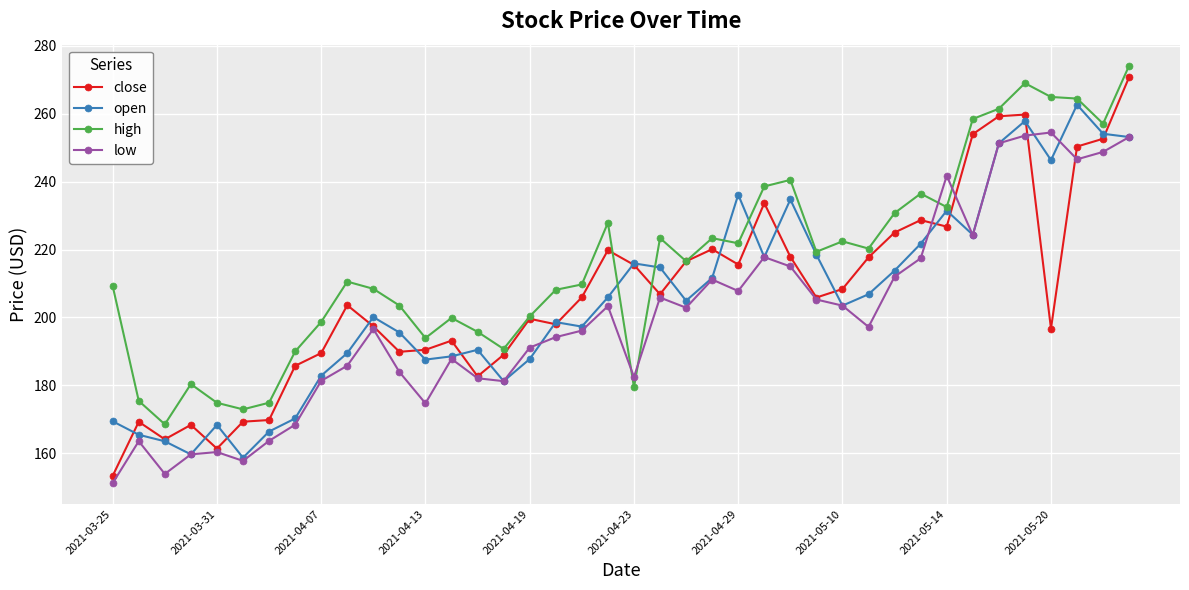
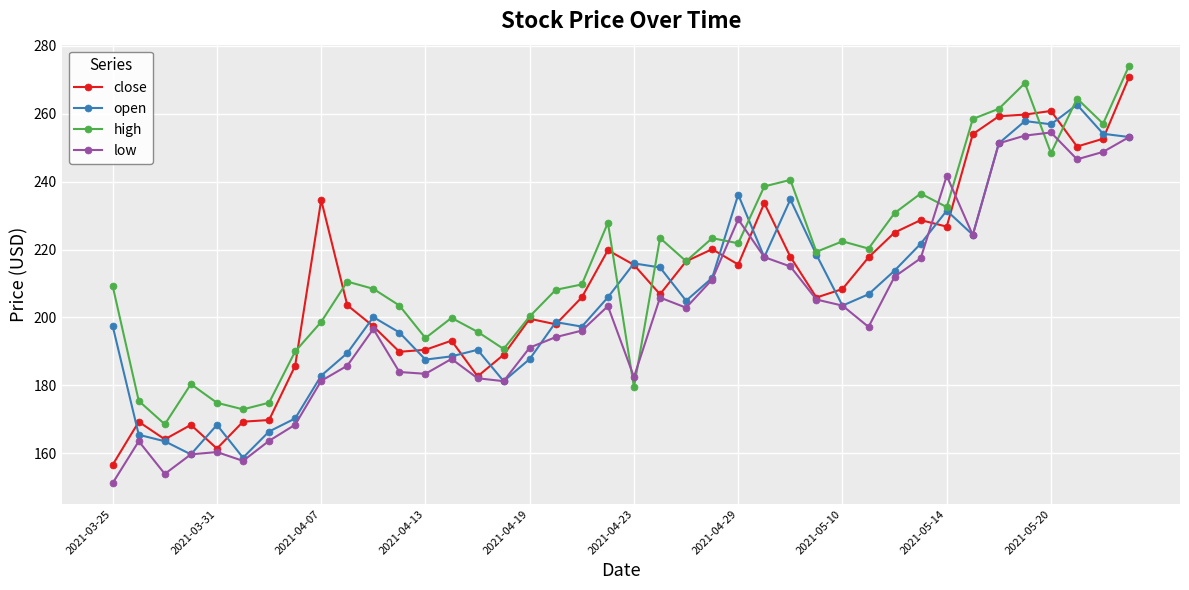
  {
    "close": {
-     "2021-03-25": 153,
+     "2021-03-25": 157,
      "2021-03-31": 161,
-     "2021-04-07": 190,
+     "2021-04-07": 235,
      "2021-04-13": 190,
      "2021-04-29": 216,
      "2021-05-10": 208,
      "2021-05-14": 227,
-     "2021-05-20": 197
+     "2021-05-20": 261
    },
    "open": {
-     "2021-03-25": 169,
+     "2021-03-25": 197,
      "2021-03-31": 168,
      "2021-04-07": 183,
      "2021-04-13": 188,
      "2021-04-19": 188,
      "2021-04-29": 236,
      "2021-05-14": 231,
-     "2021-05-20": 246
+     "2021-05-20": 257
    },
    "high": {
      "2021-03-25": 209,
      "2021-03-31": 175,
      "2021-04-07": 199,
      "2021-04-13": 194,
      "2021-04-23": 179,
      "2021-04-29": 222,
      "2021-05-10": 222,
      "2021-05-14": 233,
-     "2021-05-20": 265
+     "2021-05-20": 248
    },
    "low": {
      "2021-03-25": 151,
      "2021-03-31": 160,
      "2021-04-07": 181,
-     "2021-04-13": 175,
+     "2021-04-13": 183,
      "2021-04-19": 191,
      "2021-04-23": 182,
-     "2021-04-29": 208,
+     "2021-04-29": 229,
      "2021-05-14": 242,
      "2021-05-20": 254
    }
  }
